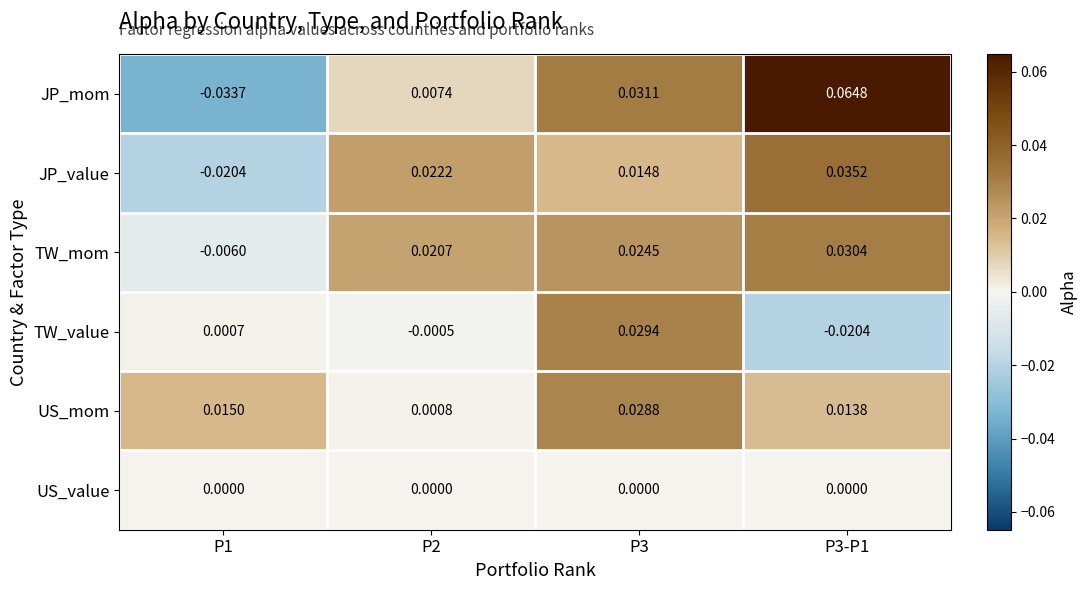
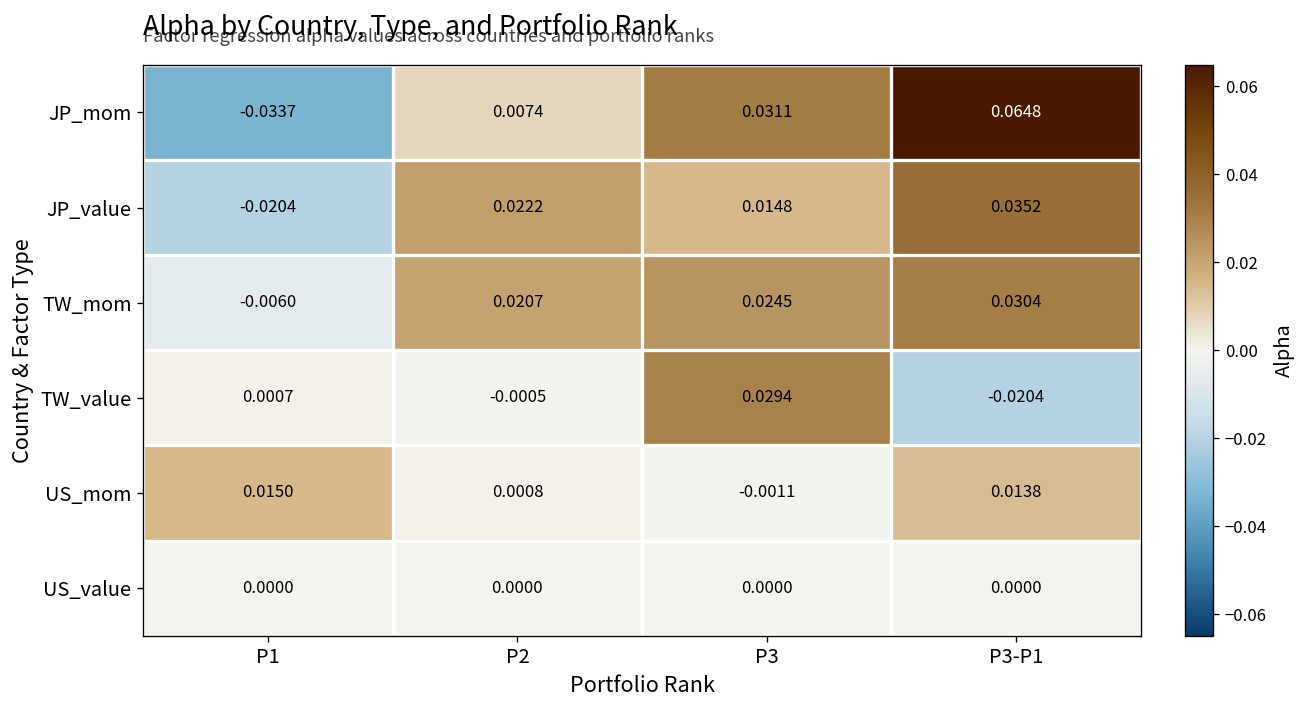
  {
    "JP_mom": {
      "P1": -0.0337,
      "P2": 0.0074,
      "P3": 0.0311,
      "P3-P1": 0.0648
    },
    "JP_value": {
      "P1": -0.0204,
      "P2": 0.0222,
      "P3": 0.0148,
      "P3-P1": 0.0352
    },
    "TW_mom": {
      "P1": -0.0060,
      "P2": 0.0207,
      "P3": 0.0245,
      "P3-P1": 0.0304
    },
    "TW_value": {
      "P1": 0.0007,
      "P2": -0.0005,
      "P3": 0.0294,
      "P3-P1": -0.0204
    },
    "US_mom": {
      "P1": 0.0150,
      "P2": 0.0008,
-     "P3": 0.0288,
+     "P3": -0.0011,
      "P3-P1": 0.0138
    },
    "US_value": {
      "P1": 0.0000,
      "P2": 0.0000,
      "P3": 0.0000,
      "P3-P1": 0.0000
    }
  }
